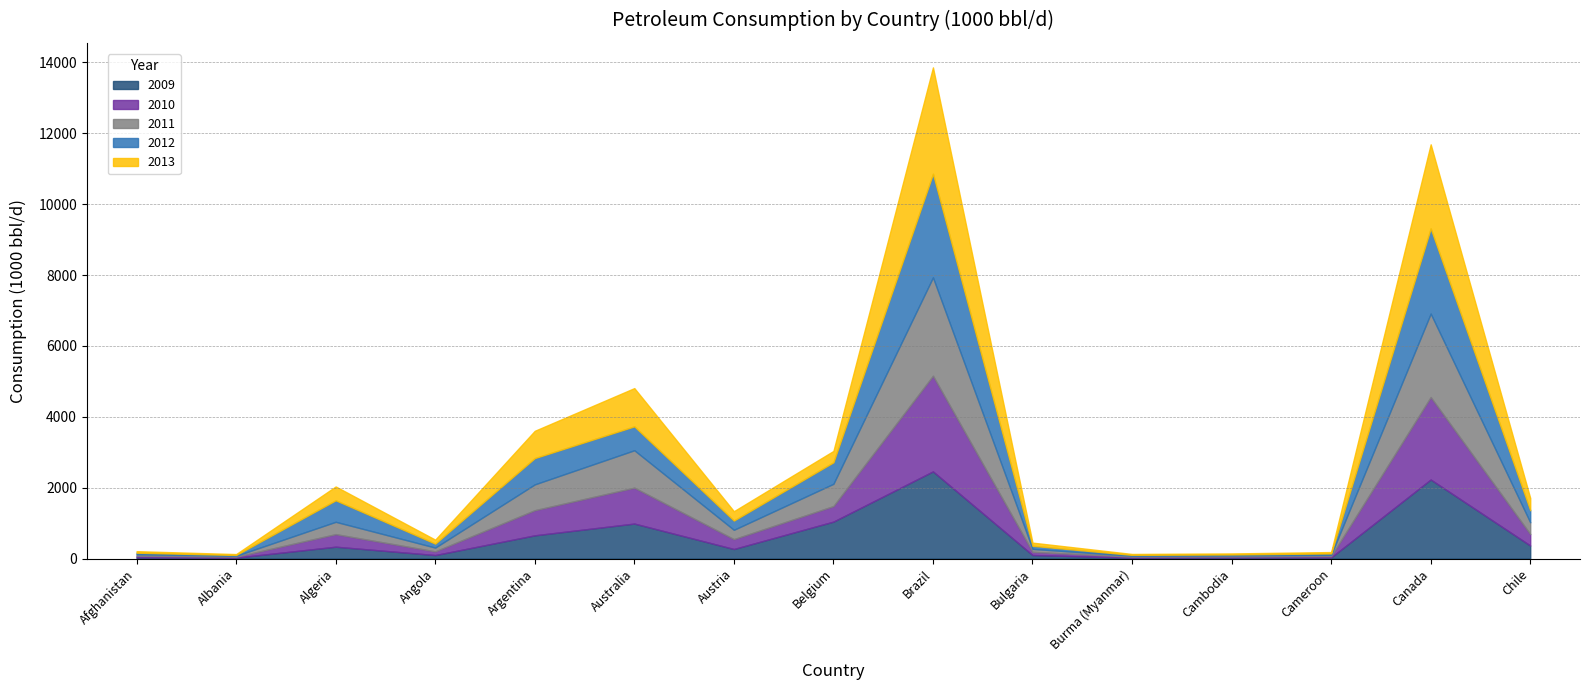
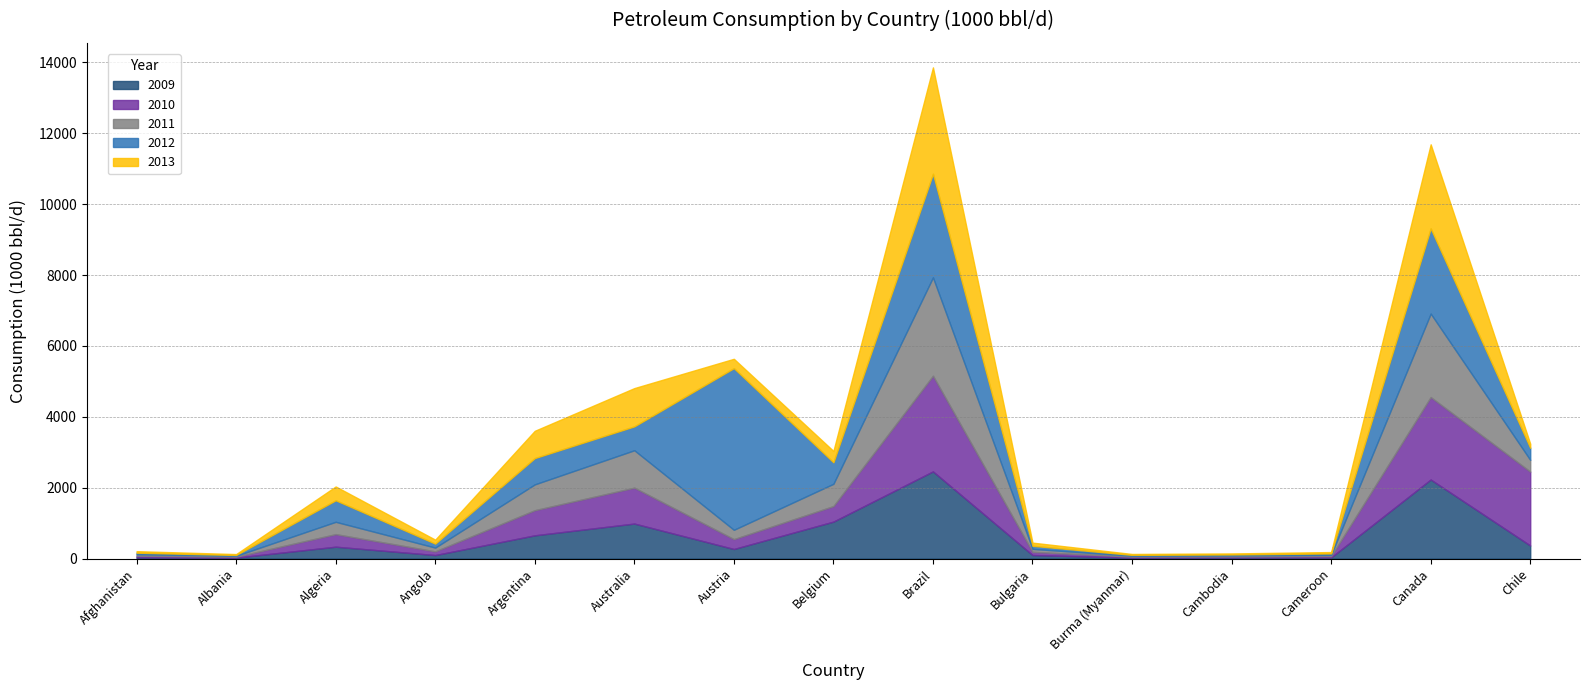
  {
    "2009": {
      "Algeria": 300,
      "Angola": 100,
      "Argentina": 700,
      "Australia": 1000,
      "Austria": 300,
      "Belgium": 1000,
      "Brazil": 2500,
      "Bulgaria": 100,
      "Canada": 2200,
      "Chile": 400
    },
    "2010": {
      "Algeria": 400,
      "Angola": 100,
      "Argentina": 700,
      "Australia": 1000,
      "Austria": 300,
      "Belgium": 400,
      "Brazil": 2700,
      "Bulgaria": 100,
      "Canada": 2300,
-     "Chile": 300
+     "Chile": 2100
    },
    "2011": {
      "Algeria": 300,
      "Angola": 100,
      "Argentina": 700,
      "Australia": 1100,
      "Austria": 300,
      "Belgium": 600,
      "Brazil": 2800,
      "Bulgaria": 100,
      "Canada": 2400,
      "Chile": 300
    },
    "2012": {
      "Algeria": 600,
      "Angola": 100,
      "Argentina": 700,
      "Australia": 700,
-     "Austria": 300,
+     "Austria": 4600,
      "Belgium": 600,
      "Brazil": 2900,
      "Bulgaria": 100,
      "Canada": 2400,
      "Chile": 300
    },
    "2013": {
      "Algeria": 400,
      "Angola": 100,
      "Argentina": 800,
      "Australia": 1100,
      "Austria": 300,
      "Belgium": 300,
      "Brazil": 3000,
      "Bulgaria": 100,
      "Canada": 2400,
-     "Chile": 300
+     "Chile": 100
    }
  }
